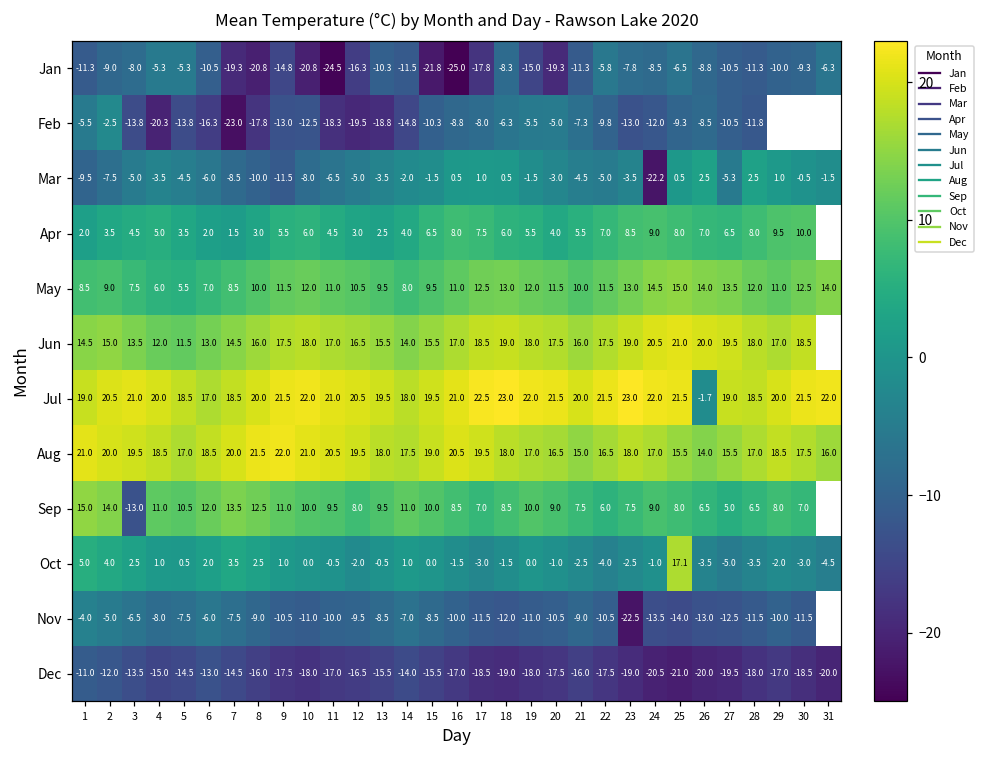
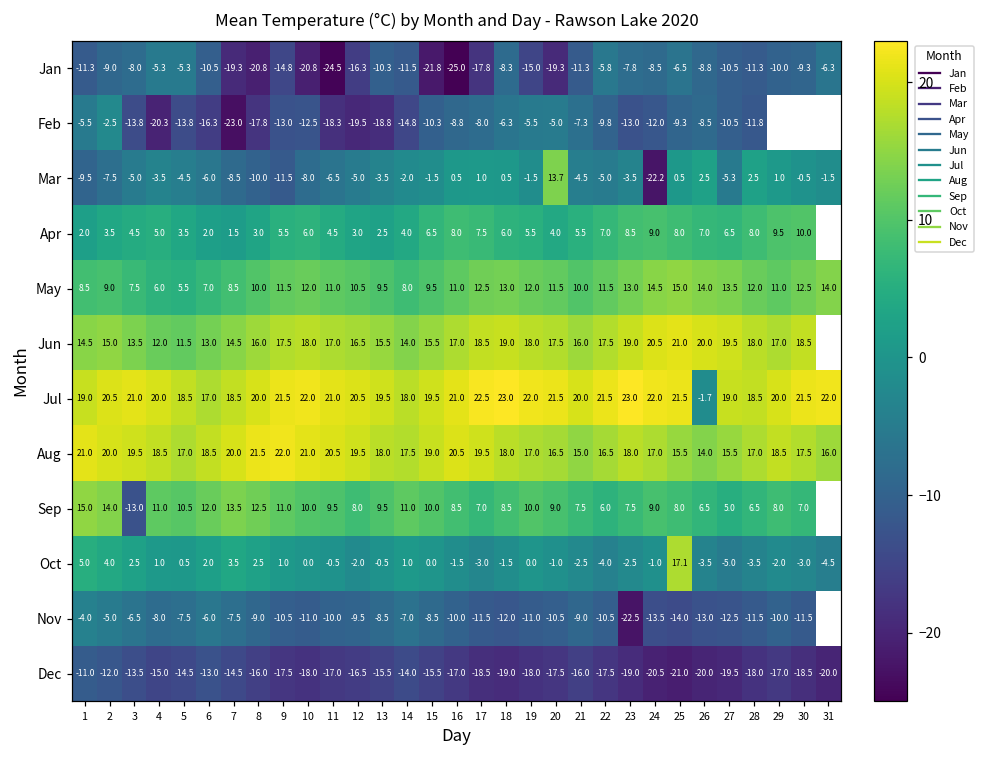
  {
    "Mar": {
      "1": -9.5,
      "2": -7.5,
      "3": -5.0,
      "4": -3.5,
      "5": -4.5,
      "6": -6.0,
      "7": -8.5,
      "8": -10.0,
      "9": -11.5,
      "10": -8.0,
      "11": -6.5,
      "12": -5.0,
      "13": -3.5,
      "14": -2.0,
      "15": -1.5,
      "16": 0.5,
      "17": 1.0,
      "18": 0.5,
      "19": -1.5,
-     "20": -3.0,
+     "20": 13.7,
      "21": -4.5,
      "22": -5.0,
      "23": -3.5,
      "24": -22.2,
      "25": 0.5,
      "26": 2.5,
      "27": -5.3,
      "28": 2.5,
      "29": 1.0,
      "30": -0.5,
      "31": -1.5
    }
  }
